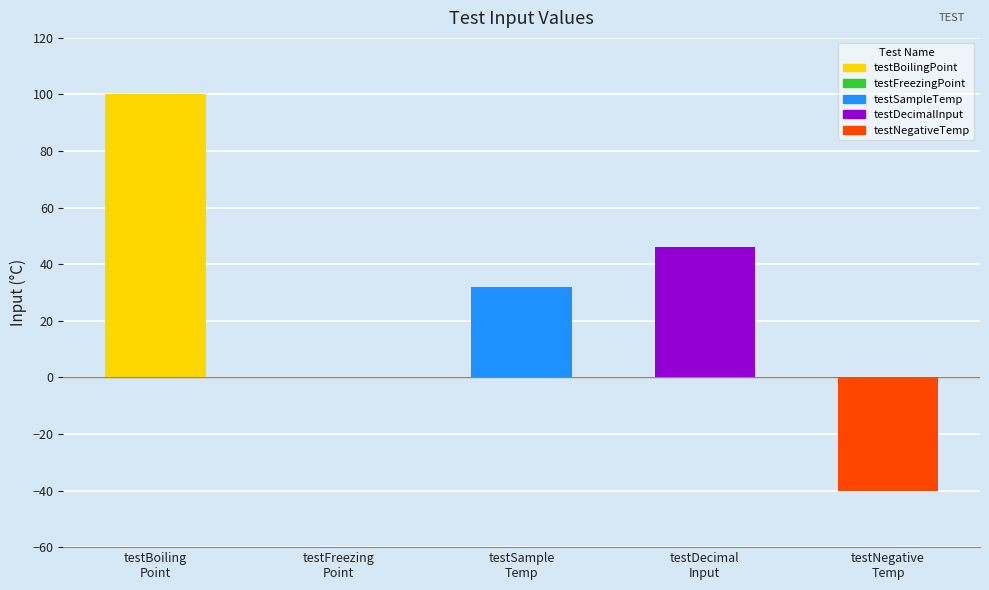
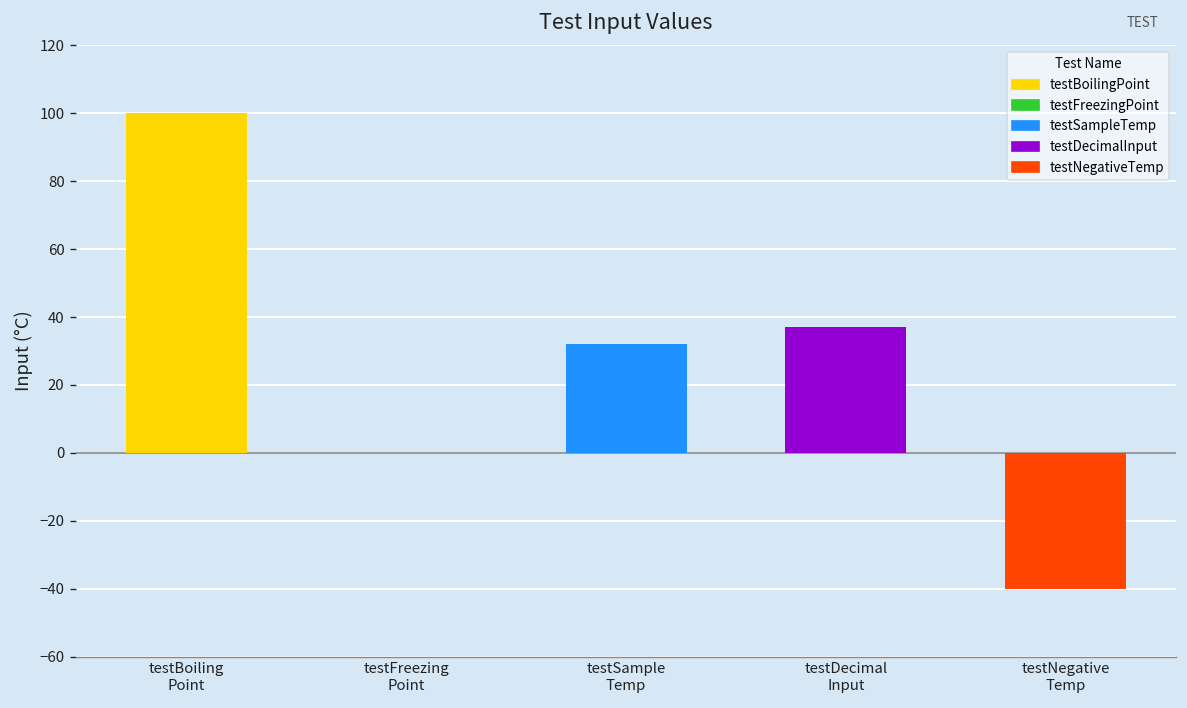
  {
    "testBoiling Point": 100,
    "testFreezing Point": 0,
    "testSample Temp": 32,
-   "testDecimal Input": 46,
+   "testDecimal Input": 37,
    "testNegative Temp": -40
  }
